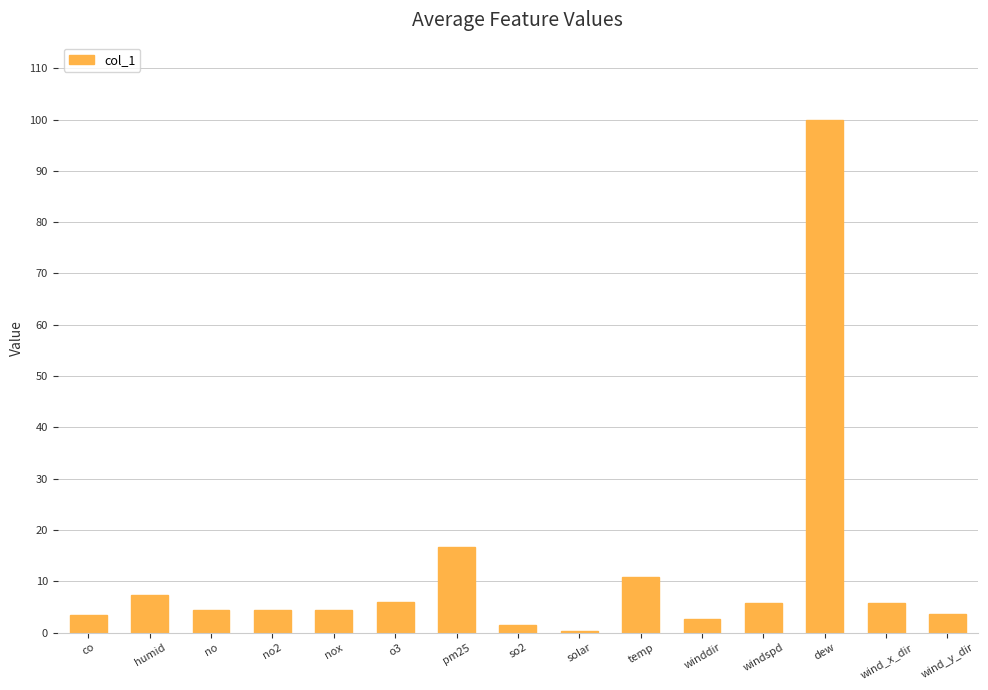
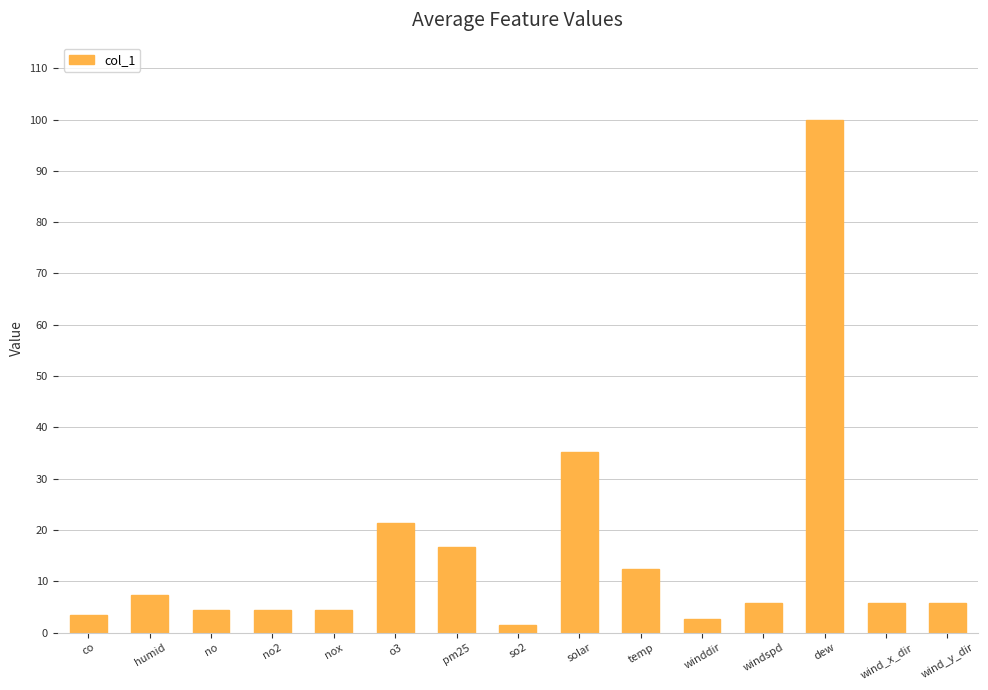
  {
    "co": 3,
    "humid": 7,
    "no": 4,
    "no2": 4,
    "nox": 4,
-   "o3": 6,
+   "o3": 21,
    "pm25": 17,
    "so2": 2,
-   "solar": 0,
-   "temp": 11,
+   "solar": 35,
+   "temp": 12,
    "winddir": 3,
    "windspd": 6,
    "dew": 100,
    "wind_x_dir": 6,
-   "wind_y_dir": 4
+   "wind_y_dir": 6
  }
